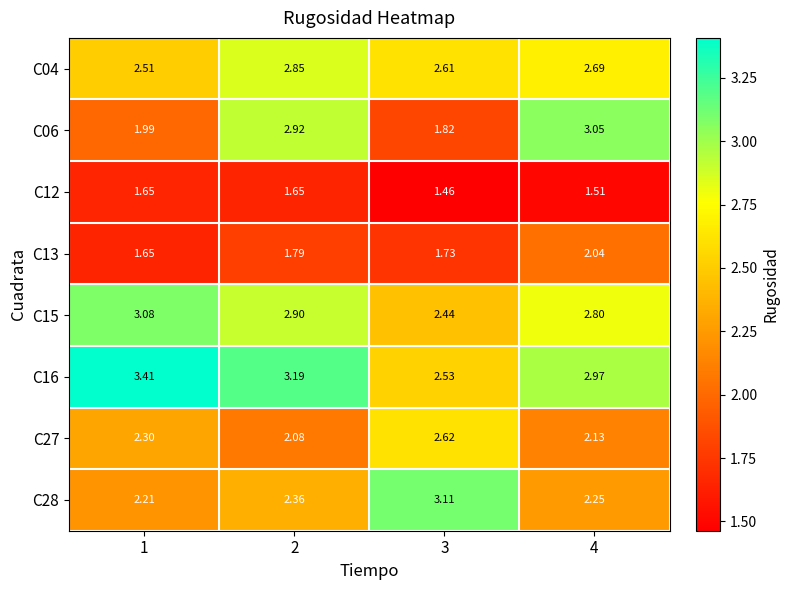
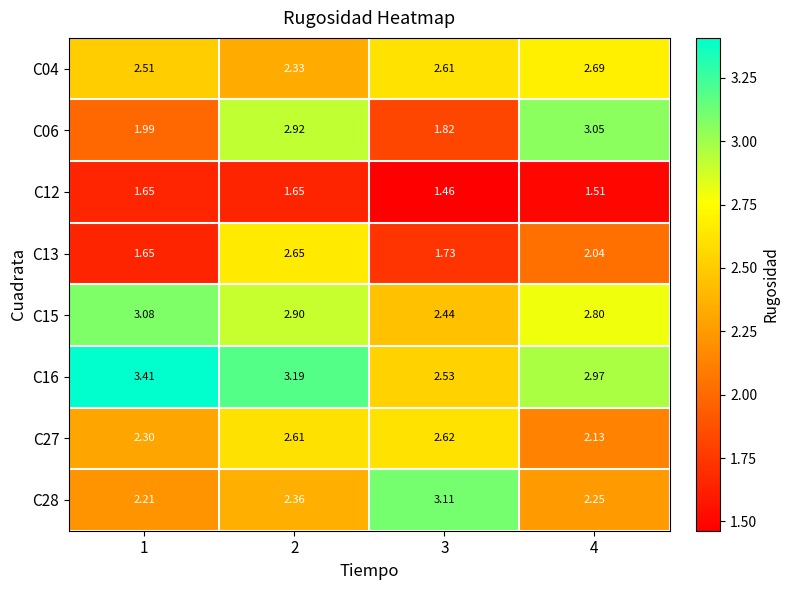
  {
    "C04": {
      "1": 2.51,
-     "2": 2.85,
+     "2": 2.33,
      "3": 2.61,
      "4": 2.69
    },
    "C06": {
      "1": 1.99,
      "2": 2.92,
      "3": 1.82,
      "4": 3.05
    },
    "C12": {
      "1": 1.65,
      "2": 1.65,
      "3": 1.46,
      "4": 1.51
    },
    "C13": {
      "1": 1.65,
-     "2": 1.79,
+     "2": 2.65,
      "3": 1.73,
      "4": 2.04
    },
    "C15": {
      "1": 3.08,
      "2": 2.90,
      "3": 2.44,
      "4": 2.80
    },
    "C16": {
      "1": 3.41,
      "2": 3.19,
      "3": 2.53,
      "4": 2.97
    },
    "C27": {
      "1": 2.30,
-     "2": 2.08,
+     "2": 2.61,
      "3": 2.62,
      "4": 2.13
    },
    "C28": {
      "1": 2.21,
      "2": 2.36,
      "3": 3.11,
      "4": 2.25
    }
  }
